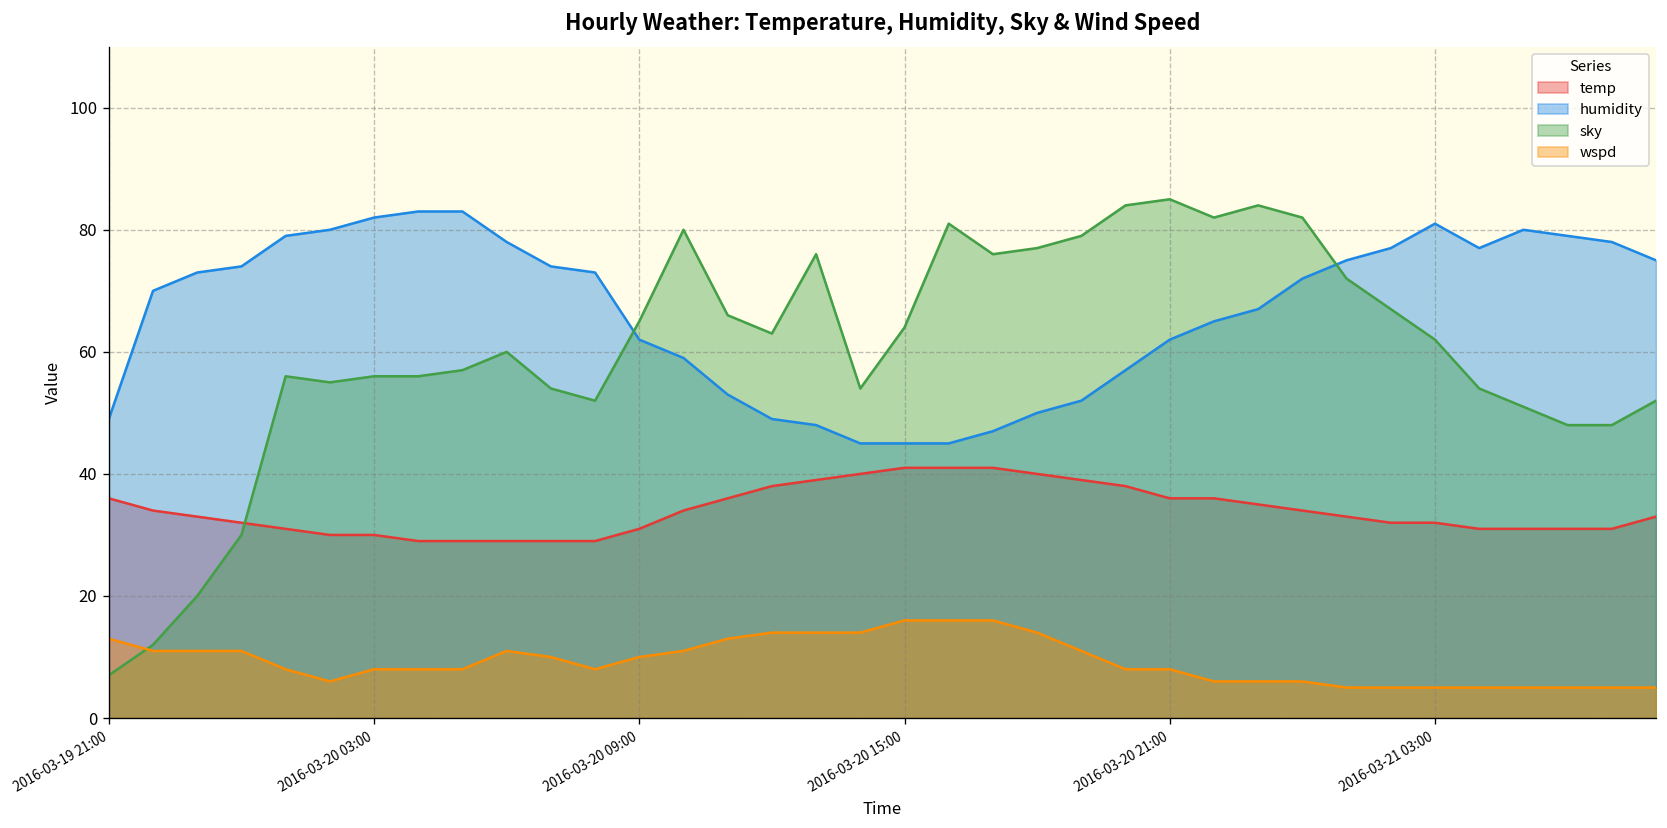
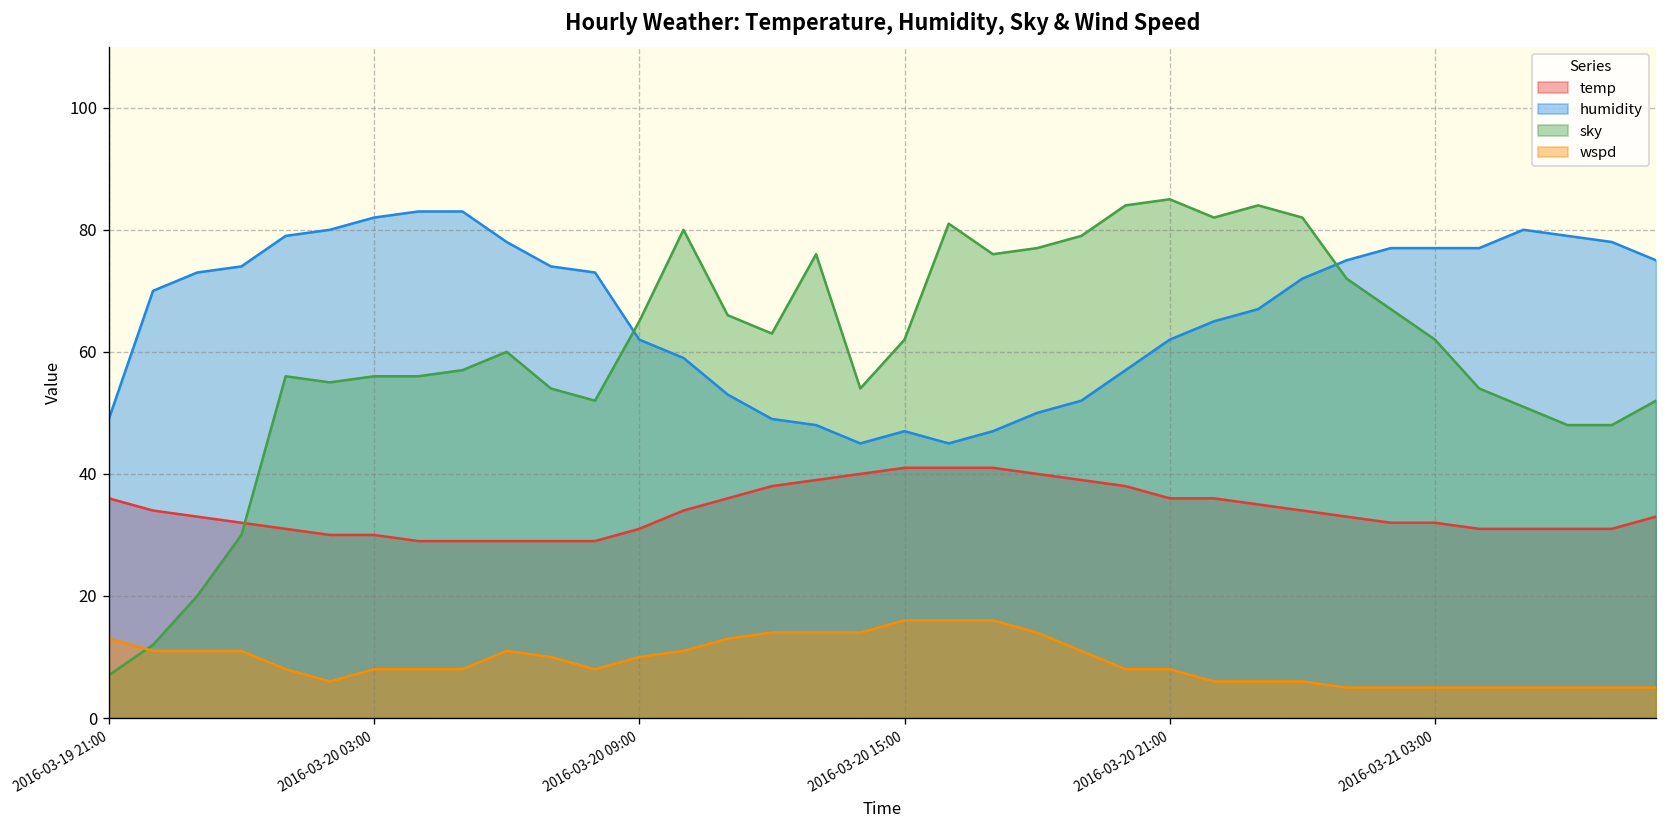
  {
    "humidity": {
      "2016-03-19 21:00": 49,
      "2016-03-20 03:00": 82,
      "2016-03-20 09:00": 62,
-     "2016-03-20 15:00": 45,
+     "2016-03-20 15:00": 47,
      "2016-03-20 21:00": 62,
-     "2016-03-21 03:00": 81
+     "2016-03-21 03:00": 77
    },
    "sky": {
      "2016-03-19 21:00": 7,
      "2016-03-20 03:00": 56,
      "2016-03-20 09:00": 65,
-     "2016-03-20 15:00": 64,
+     "2016-03-20 15:00": 62,
      "2016-03-20 21:00": 85,
      "2016-03-21 03:00": 62
    }
  }
